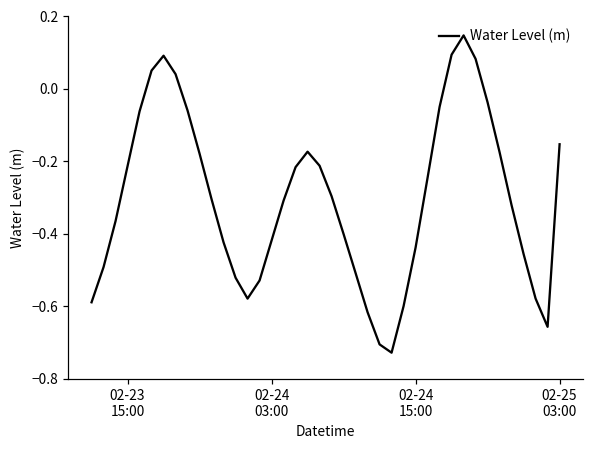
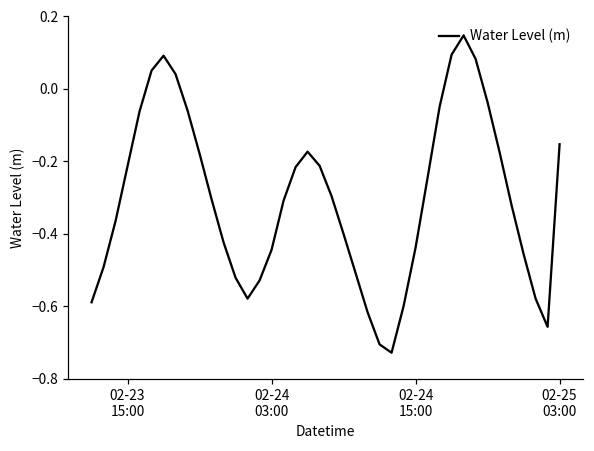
  {
    "02-23 15:00": -0.21,
-   "02-24 03:00": -0.42,
+   "02-24 03:00": -0.44,
    "02-24 15:00": -0.44,
    "02-25 03:00": -0.15
  }
